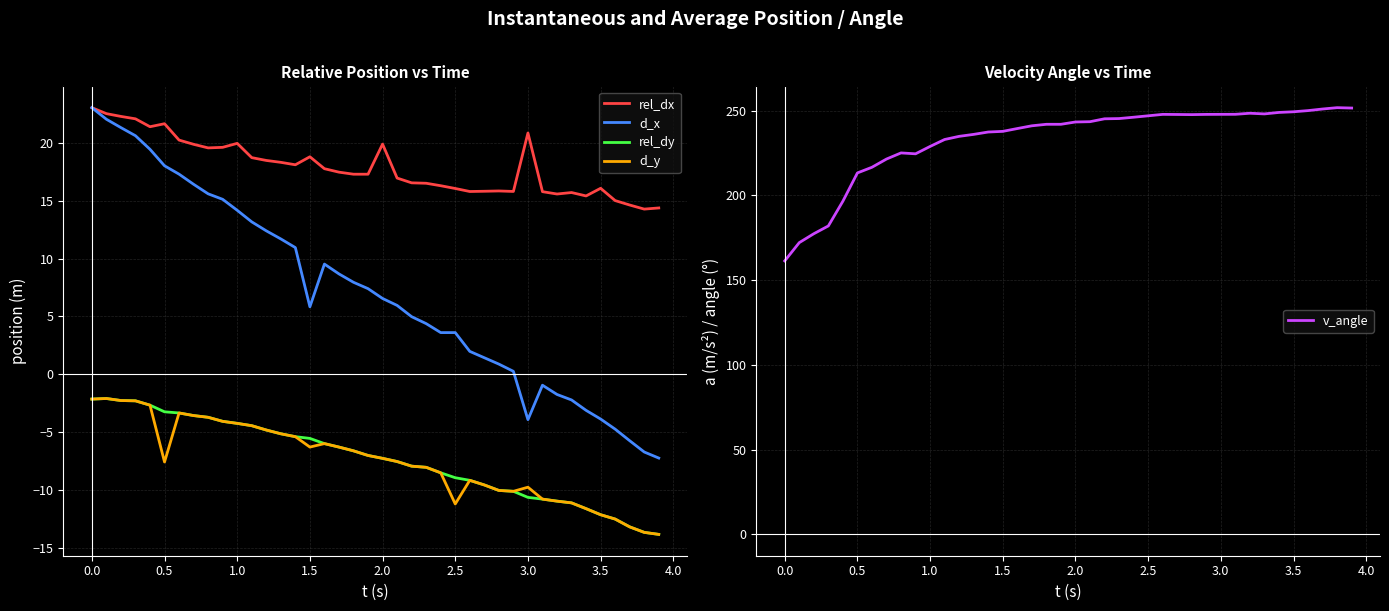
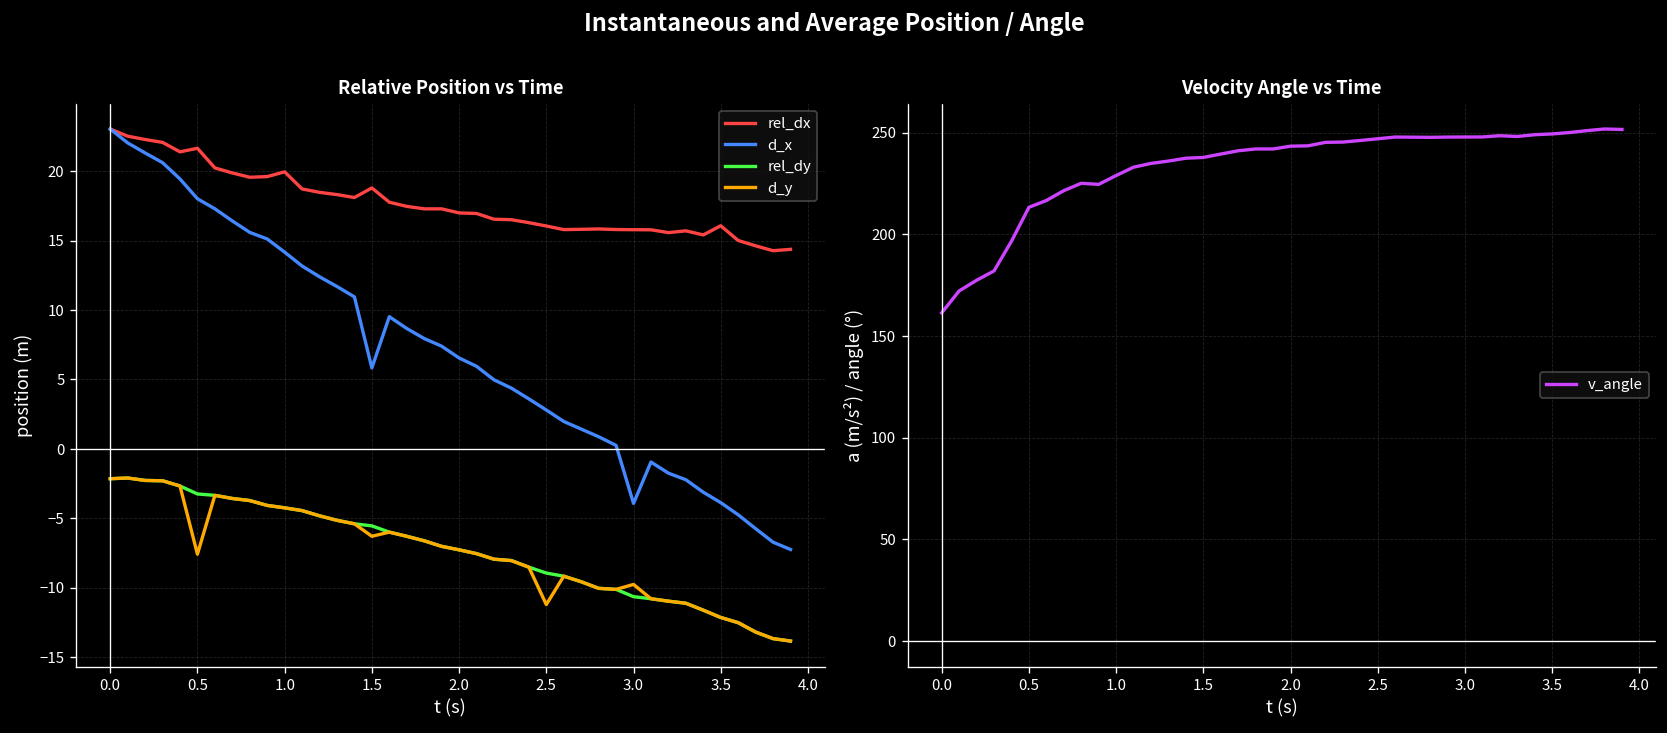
  {
    "Relative Position vs Time": {
      "rel_dx": {
        "0.5": 21.7,
        "1.0": 20.0,
        "1.5": 18.8,
-       "2.0": 19.9,
+       "2.0": 17.0,
        "2.5": 16.1,
-       "3.0": 20.9,
+       "3.0": 15.8,
        "3.5": 16.1
      },
      "d_x": {
        "0.5": 18.0,
        "1.0": 14.2,
        "1.5": 5.8,
        "2.0": 6.6,
-       "2.5": 3.6,
+       "2.5": 2.8,
        "3.0": -3.9,
        "3.5": -3.9
      },
      "rel_dy": {
        "0.5": -3.3,
        "1.5": -5.6,
        "2.5": -9.0,
        "3.0": -10.7
      },
      "d_y": {
        "0.5": -7.6,
        "1.5": -6.3,
        "2.5": -11.2,
        "3.0": -9.8
      }
    },
    "Velocity Angle vs Time": {
      "0.0": 161,
      "0.5": 213,
      "1.0": 229,
      "1.5": 238,
      "2.0": 243,
      "2.5": 247,
      "3.0": 248,
      "3.5": 249
    }
  }
